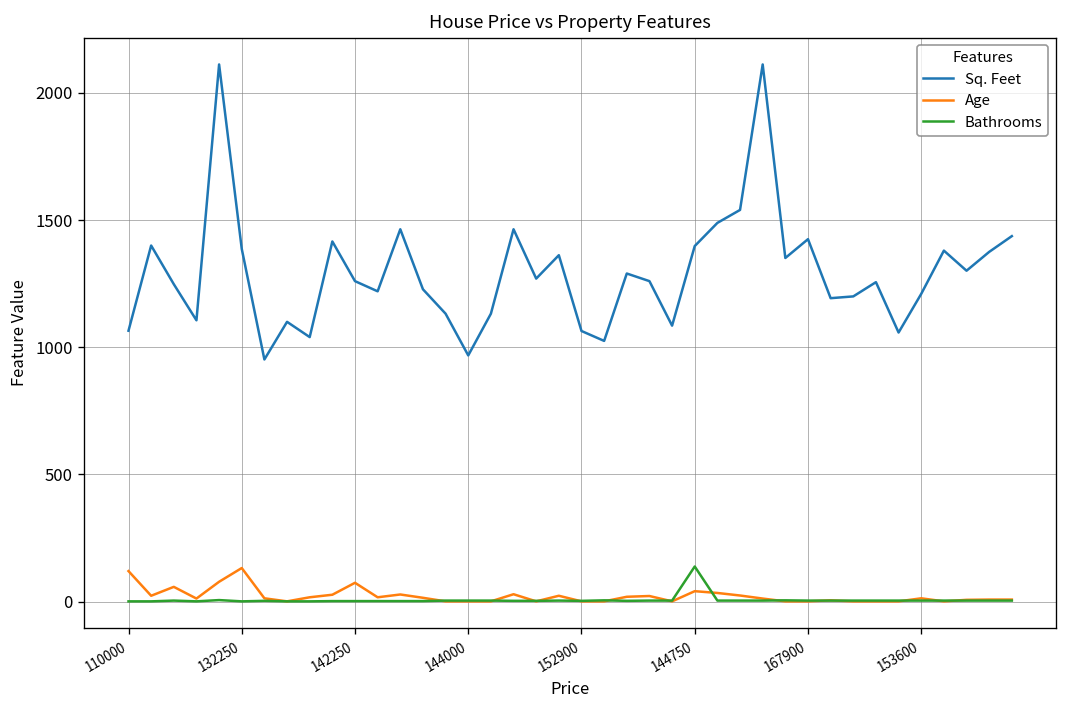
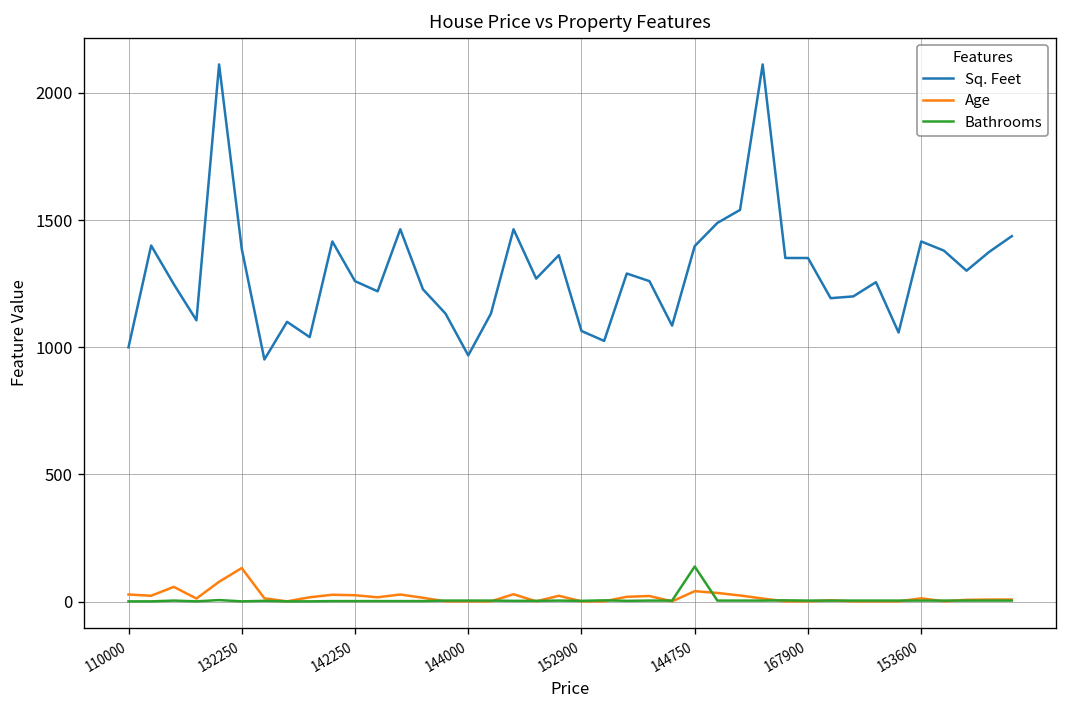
  {
    "Sq. Feet": {
-     "110000": 1070,
+     "110000": 1000,
      "132250": 1390,
      "142250": 1260,
      "144000": 970,
      "152900": 1060,
      "144750": 1400,
-     "167900": 1430,
-     "153600": 1210
+     "167900": 1350,
+     "153600": 1420
    },
    "Age": {
-     "110000": 120,
+     "110000": 30,
      "132250": 130,
-     "142250": 70,
+     "142250": 30,
      "144750": 40
    },
    "Bathrooms": {
      "110000": 0,
      "132250": 0,
      "142250": 0,
      "144750": 140
    }
  }
